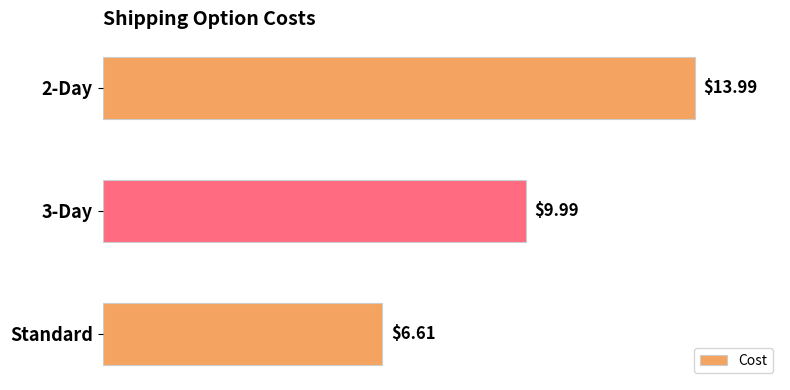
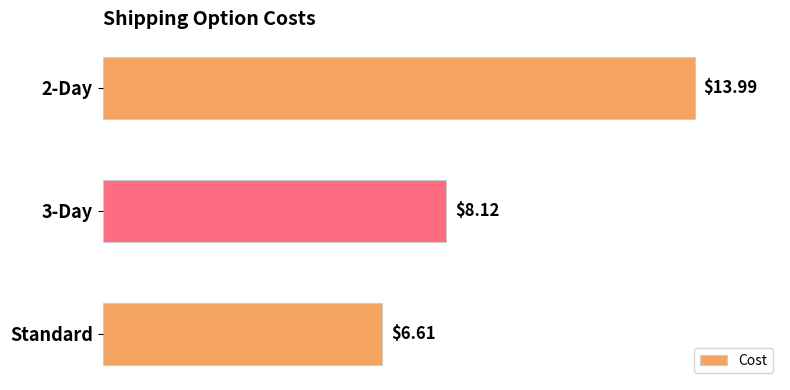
  {
    "2-Day": "$13.99",
-   "3-Day": "$9.99",
+   "3-Day": "$8.12",
    "Standard": "$6.61"
  }
